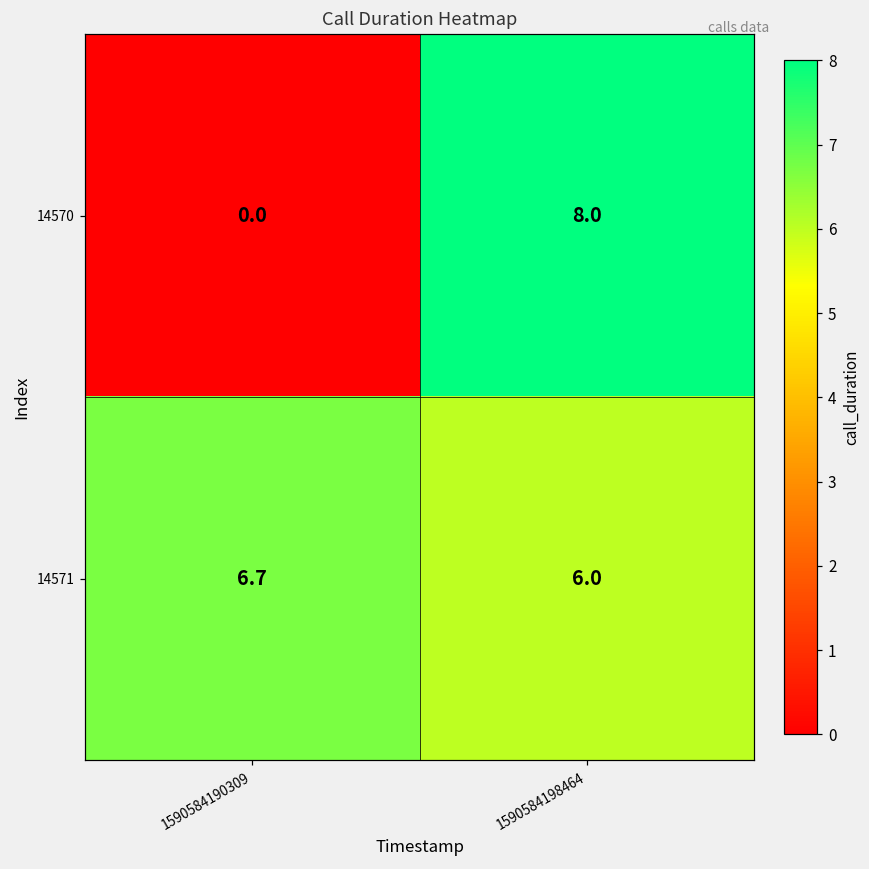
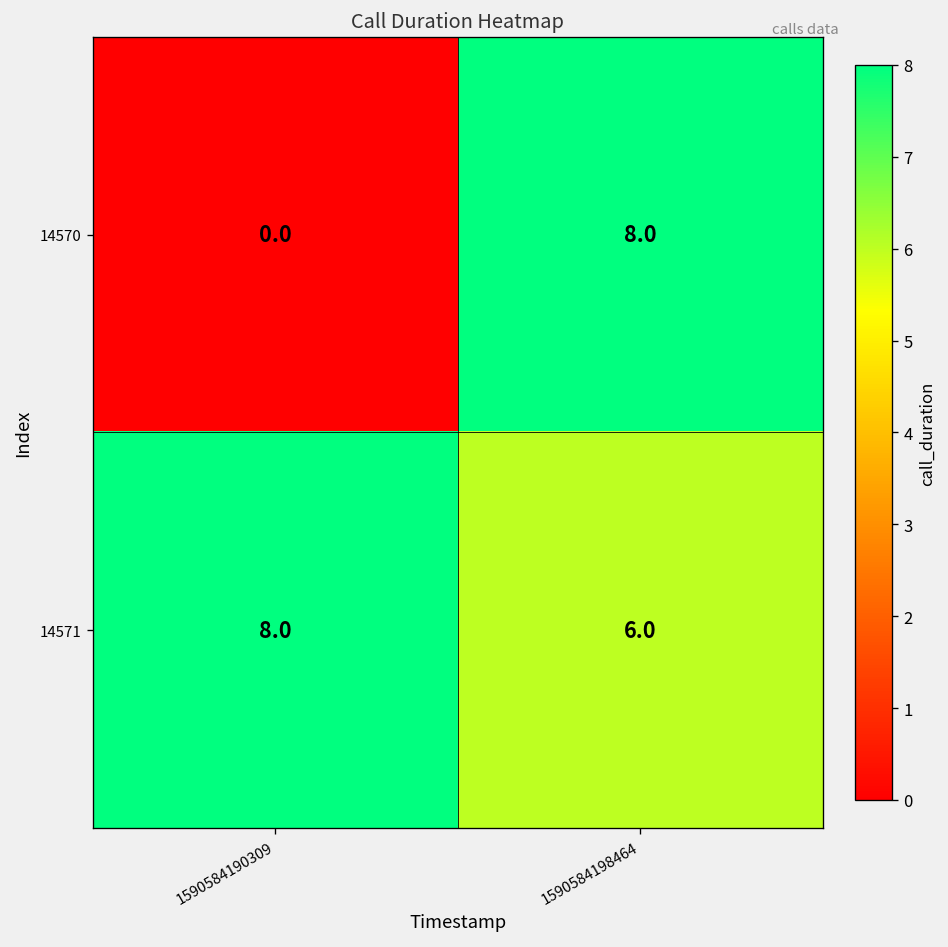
  {
    "14570": {
      "1590584190309": 0.0,
      "1590584198464": 8.0
    },
    "14571": {
-     "1590584190309": 6.7,
+     "1590584190309": 8.0,
      "1590584198464": 6.0
    }
  }
